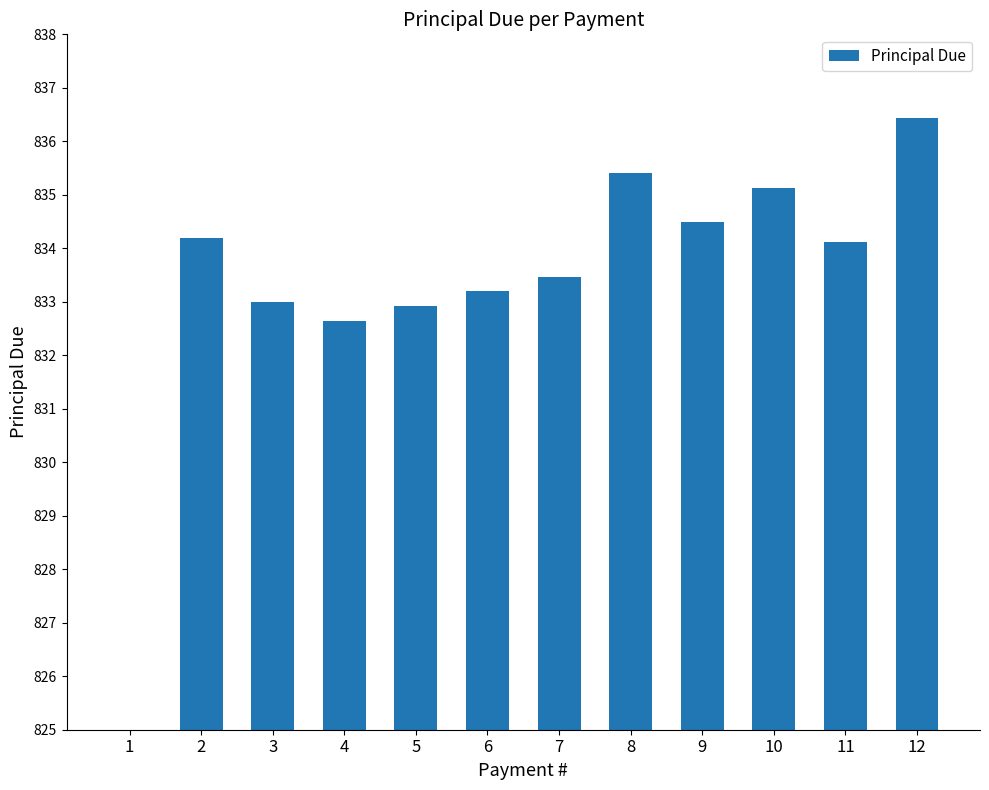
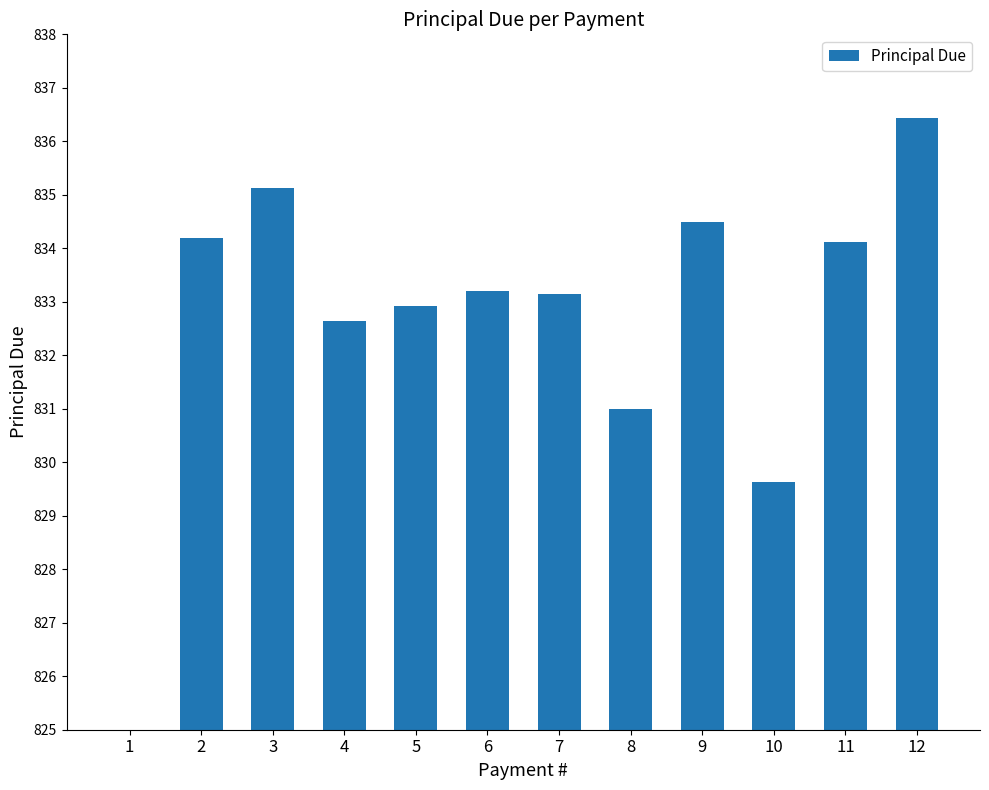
  {
    "2": 834.2,
-   "3": 833.0,
+   "3": 835.1,
    "4": 832.7,
    "5": 832.9,
    "6": 833.2,
-   "7": 833.5,
-   "8": 835.4,
+   "7": 833.2,
+   "8": 831.0,
    "9": 834.5,
-   "10": 835.1,
+   "10": 829.6,
    "11": 834.1,
    "12": 836.4
  }
